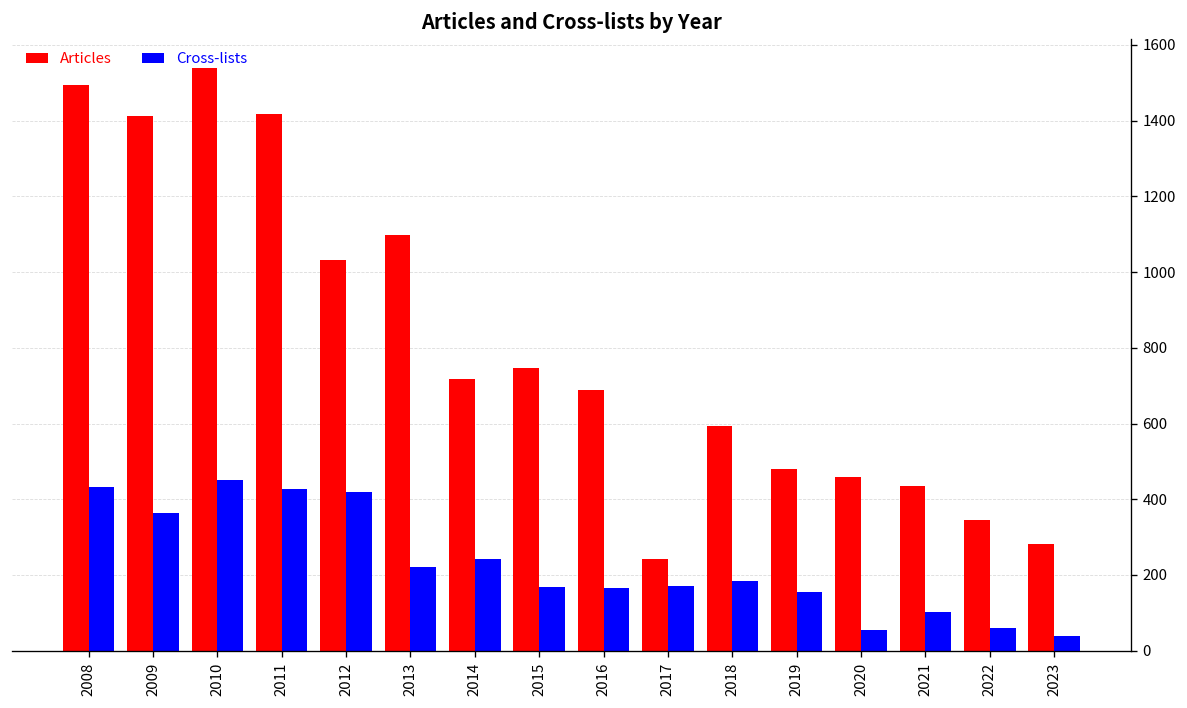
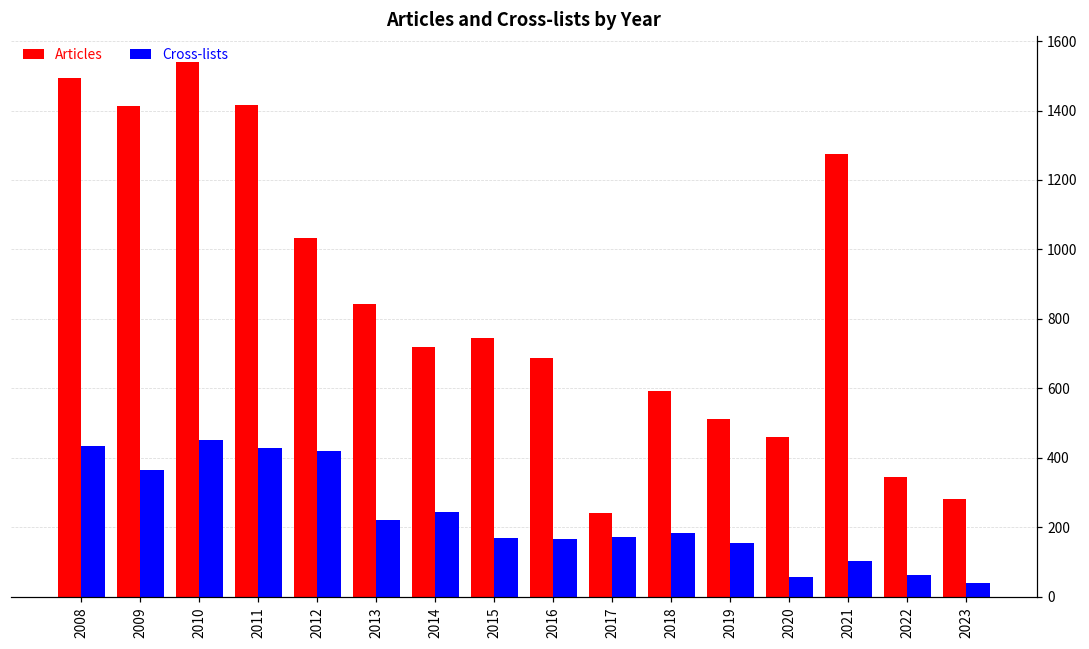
  {
    "Articles": {
      "2008": 1490,
      "2009": 1410,
      "2010": 1540,
      "2011": 1420,
      "2012": 1030,
-     "2013": 1100,
+     "2013": 840,
      "2014": 720,
      "2015": 750,
      "2016": 690,
      "2017": 240,
      "2018": 590,
-     "2019": 480,
+     "2019": 510,
      "2020": 460,
-     "2021": 440,
+     "2021": 1280,
      "2022": 340,
      "2023": 280
    },
    "Cross-lists": {
      "2008": 430,
      "2009": 360,
      "2010": 450,
      "2011": 430,
      "2012": 420,
      "2013": 220,
      "2014": 240,
      "2015": 170,
      "2016": 170,
      "2017": 170,
      "2018": 180,
      "2019": 150,
      "2020": 60,
      "2021": 100,
      "2022": 60,
      "2023": 40
    }
  }
